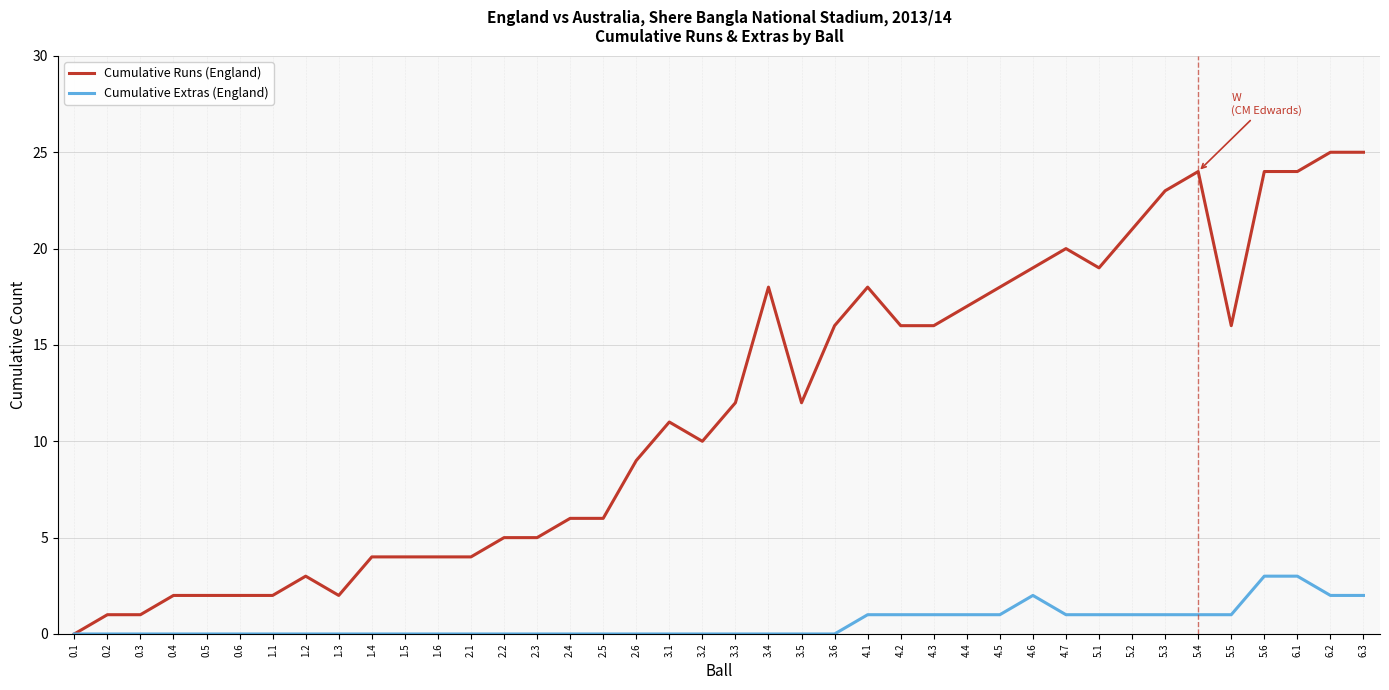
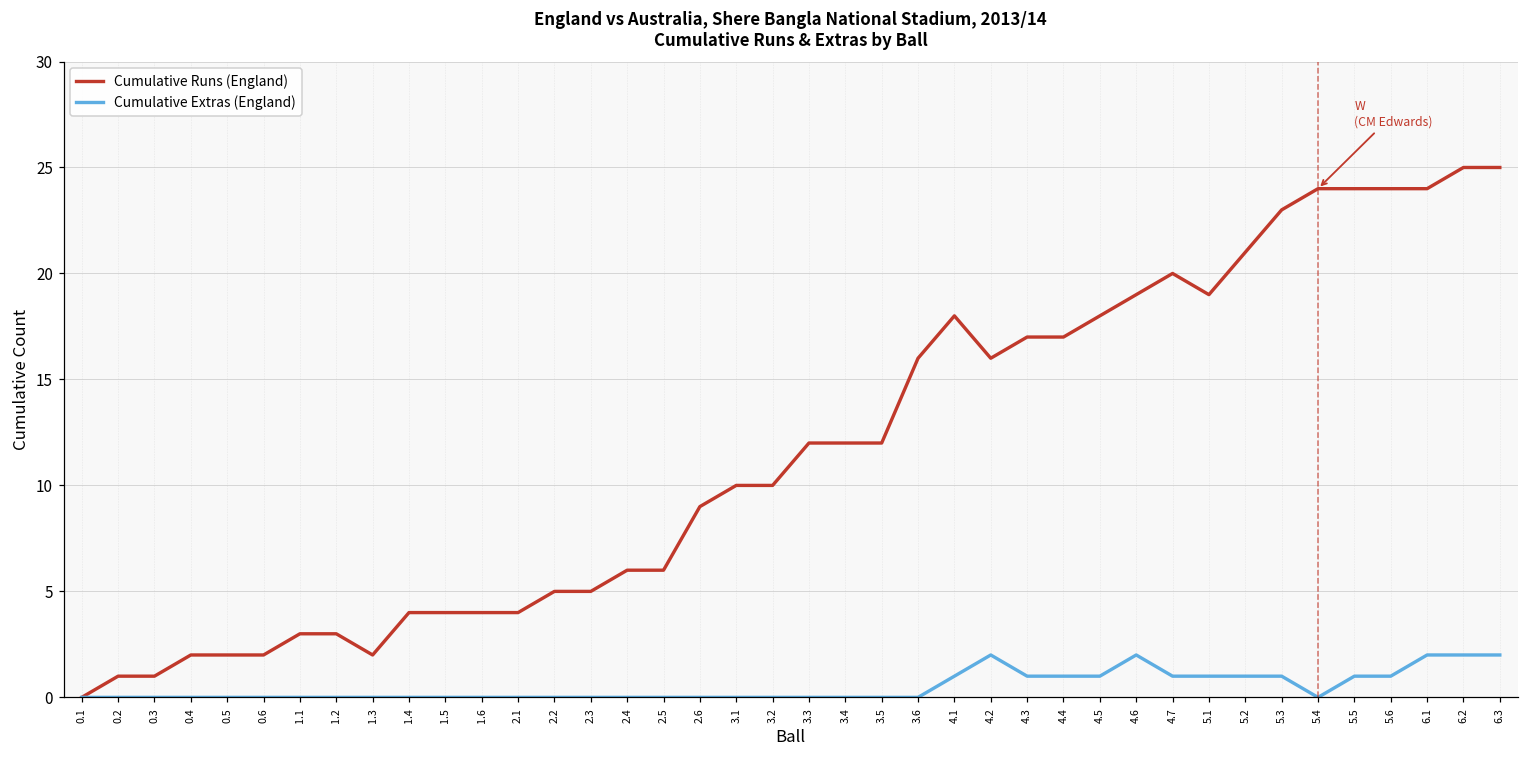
  {
    "Cumulative Runs (England)": {
      "0.2": 1,
      "0.3": 1,
      "0.4": 2,
      "0.5": 2,
      "0.6": 2,
-     "1.1": 2,
+     "1.1": 3,
      "1.2": 3,
      "1.3": 2,
      "1.4": 4,
      "1.5": 4,
      "1.6": 4,
      "2.1": 4,
      "2.2": 5,
      "2.3": 5,
      "2.4": 6,
      "2.5": 6,
      "2.6": 9,
-     "3.1": 11,
+     "3.1": 10,
      "3.2": 10,
      "3.3": 12,
-     "3.4": 18,
+     "3.4": 12,
      "3.5": 12,
      "3.6": 16,
      "4.1": 18,
      "4.2": 16,
-     "4.3": 16,
+     "4.3": 17,
      "4.4": 17,
      "4.5": 18,
      "4.6": 19,
      "4.7": 20,
      "5.1": 19,
      "5.2": 21,
      "5.3": 23,
      "5.4": 24,
-     "5.5": 16,
+     "5.5": 24,
      "5.6": 24,
      "6.1": 24,
      "6.2": 25,
      "6.3": 25
    },
    "Cumulative Extras (England)": {
      "0.2": 0,
      "0.3": 0,
      "0.4": 0,
      "0.5": 0,
      "0.6": 0,
      "1.1": 0,
      "1.2": 0,
      "1.3": 0,
      "1.4": 0,
      "1.5": 0,
      "1.6": 0,
      "2.1": 0,
      "2.2": 0,
      "2.3": 0,
      "2.4": 0,
      "2.5": 0,
      "2.6": 0,
      "3.1": 0,
      "3.2": 0,
      "3.3": 0,
      "3.4": 0,
      "3.5": 0,
      "3.6": 0,
      "4.1": 1,
-     "4.2": 1,
+     "4.2": 2,
      "4.3": 1,
      "4.4": 1,
      "4.5": 1,
      "4.6": 2,
      "4.7": 1,
      "5.1": 1,
      "5.2": 1,
      "5.3": 1,
-     "5.4": 1,
+     "5.4": 0,
      "5.5": 1,
-     "5.6": 3,
-     "6.1": 3,
+     "5.6": 1,
+     "6.1": 2,
      "6.2": 2,
      "6.3": 2
    }
  }
